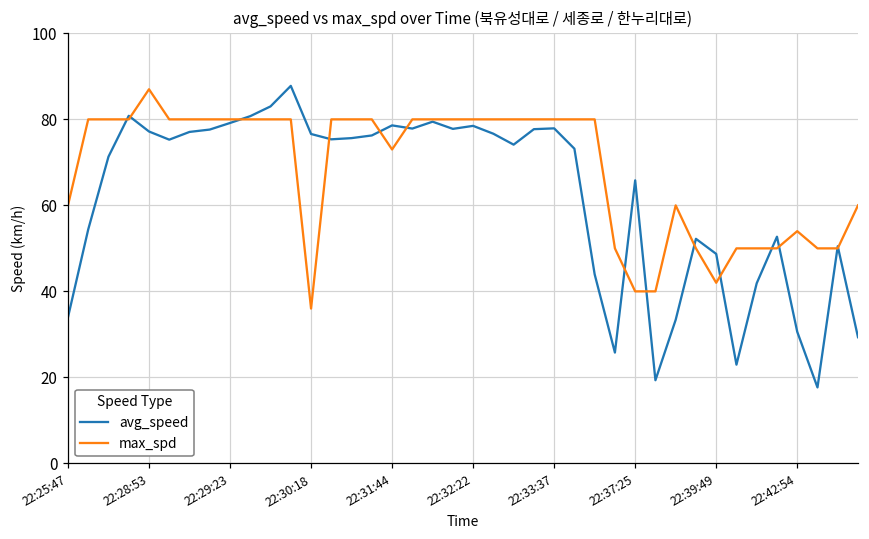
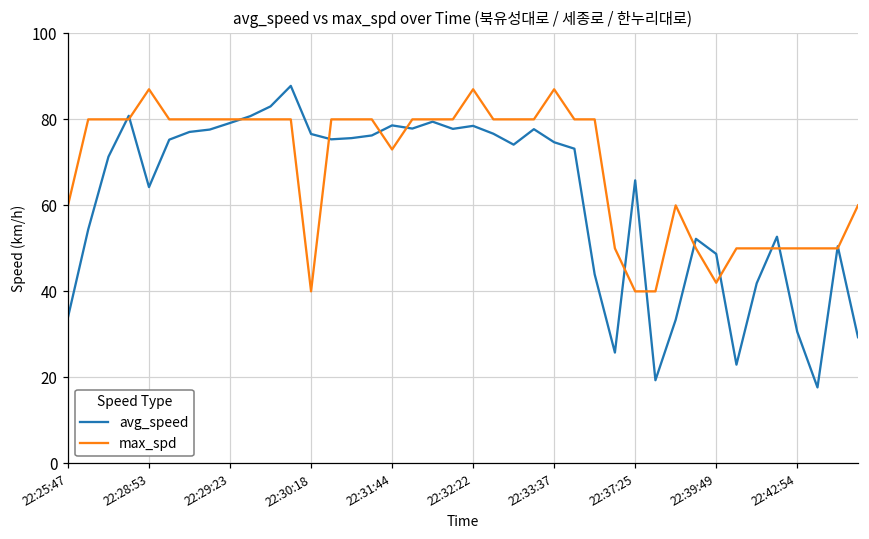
  {
    "avg_speed": {
      "22:25:47": 34,
-     "22:28:53": 77,
+     "22:28:53": 64,
      "22:29:23": 79,
      "22:30:18": 77,
      "22:31:44": 79,
      "22:32:22": 78,
-     "22:33:37": 78,
+     "22:33:37": 75,
      "22:37:25": 66,
      "22:39:49": 49,
      "22:42:54": 31
    },
    "max_spd": {
      "22:25:47": 60,
      "22:28:53": 87,
      "22:29:23": 80,
-     "22:30:18": 36,
+     "22:30:18": 40,
      "22:31:44": 73,
-     "22:32:22": 80,
-     "22:33:37": 80,
+     "22:32:22": 87,
+     "22:33:37": 87,
      "22:37:25": 40,
      "22:39:49": 42,
-     "22:42:54": 54
+     "22:42:54": 50
    }
  }
